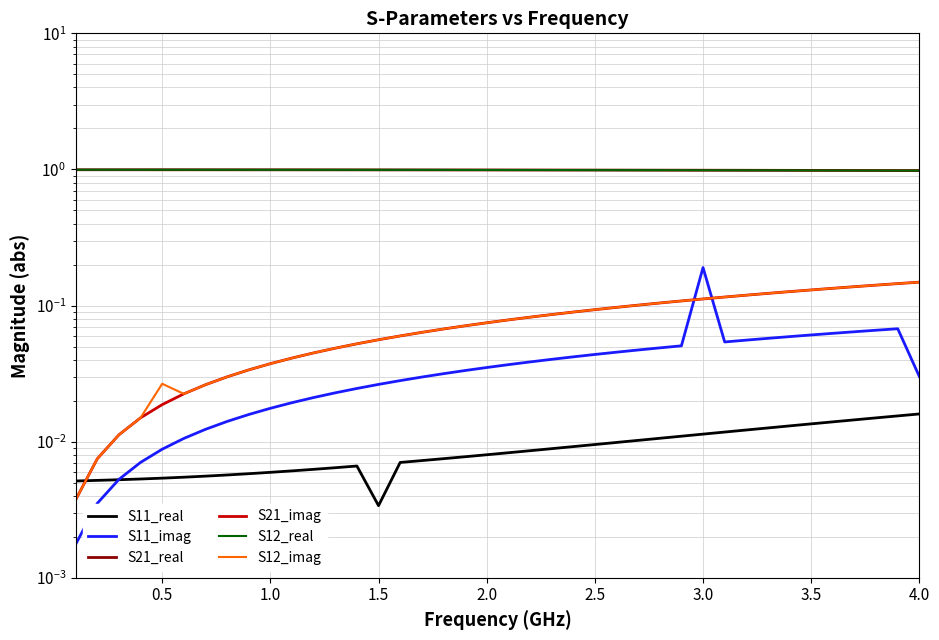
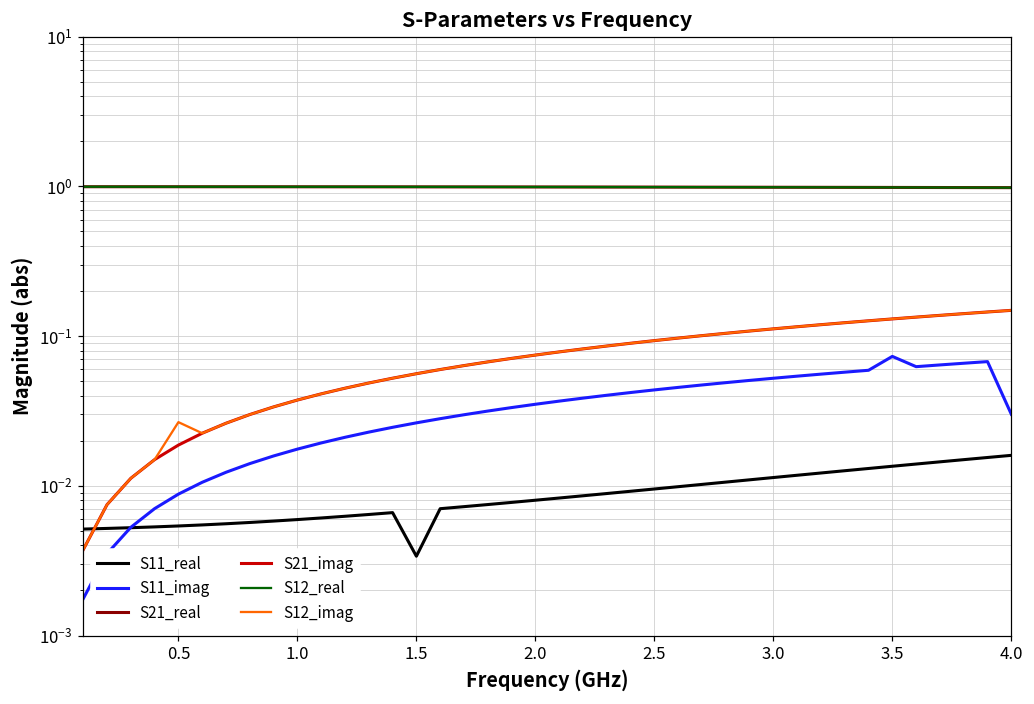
  {
    "S11_real": {
      "0.5": 0.0054,
      "1.0": 0.006,
      "1.5": 0.0034,
      "2.0": 0.008,
      "2.5": 0.010,
      "3.0": 0.011,
      "3.5": 0.014,
      "4.0": 0.016
    },
    "S11_imag": {
      "0.5": 0.009,
      "1.0": 0.018,
      "1.5": 0.026,
      "2.0": 0.035,
      "2.5": 0.044,
-     "3.0": 0.19,
-     "3.5": 0.06,
+     "3.0": 0.052,
+     "3.5": 0.07,
      "4.0": 0.030
    },
    "S12_real": {
      "0.5": 1.0,
      "1.0": 1.0,
      "1.5": 1.0,
      "2.0": 1.0,
      "2.5": 1.0,
      "3.0": 1.0,
      "3.5": 1.0,
      "4.0": 1.0
    },
    "S21_imag": {
      "0.5": 0.019
    },
    "S12_imag": {
      "0.5": 0.027
    }
  }
